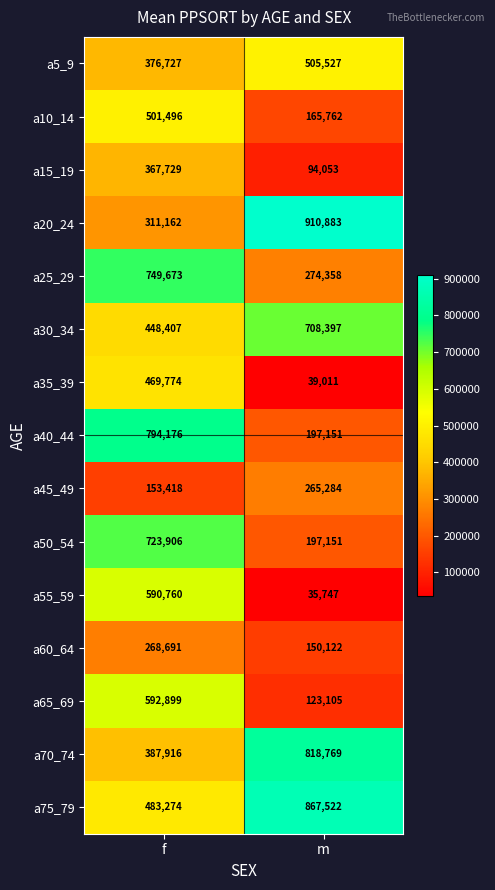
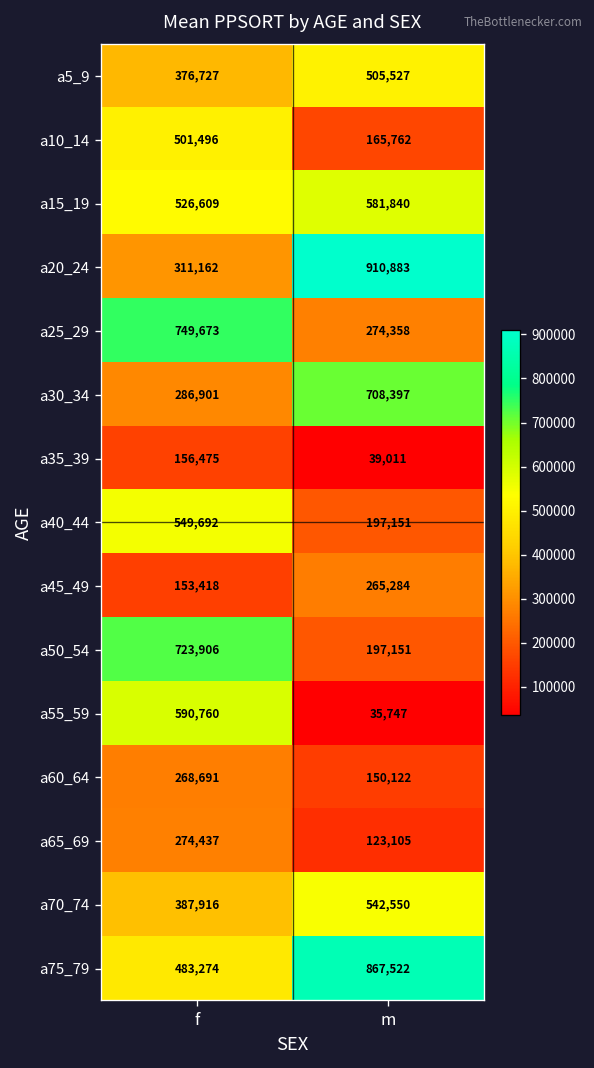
  {
    "a5_9": {
      "f": "376,727",
      "m": "505,527"
    },
    "a10_14": {
      "f": "501,496",
      "m": "165,762"
    },
    "a15_19": {
-     "f": "367,729",
-     "m": "94,053"
+     "f": "526,609",
+     "m": "581,840"
    },
    "a20_24": {
      "f": "311,162",
      "m": "910,883"
    },
    "a25_29": {
      "f": "749,673",
      "m": "274,358"
    },
    "a30_34": {
-     "f": "448,407",
+     "f": "286,901",
      "m": "708,397"
    },
    "a35_39": {
-     "f": "469,774",
+     "f": "156,475",
      "m": "39,011"
    },
    "a40_44": {
-     "f": "794,176",
+     "f": "549,692",
      "m": "197,151"
    },
    "a45_49": {
      "f": "153,418",
      "m": "265,284"
    },
    "a50_54": {
      "f": "723,906",
      "m": "197,151"
    },
    "a55_59": {
      "f": "590,760",
      "m": "35,747"
    },
    "a60_64": {
      "f": "268,691",
      "m": "150,122"
    },
    "a65_69": {
-     "f": "592,899",
+     "f": "274,437",
      "m": "123,105"
    },
    "a70_74": {
      "f": "387,916",
-     "m": "818,769"
+     "m": "542,550"
    },
    "a75_79": {
      "f": "483,274",
      "m": "867,522"
    }
  }
